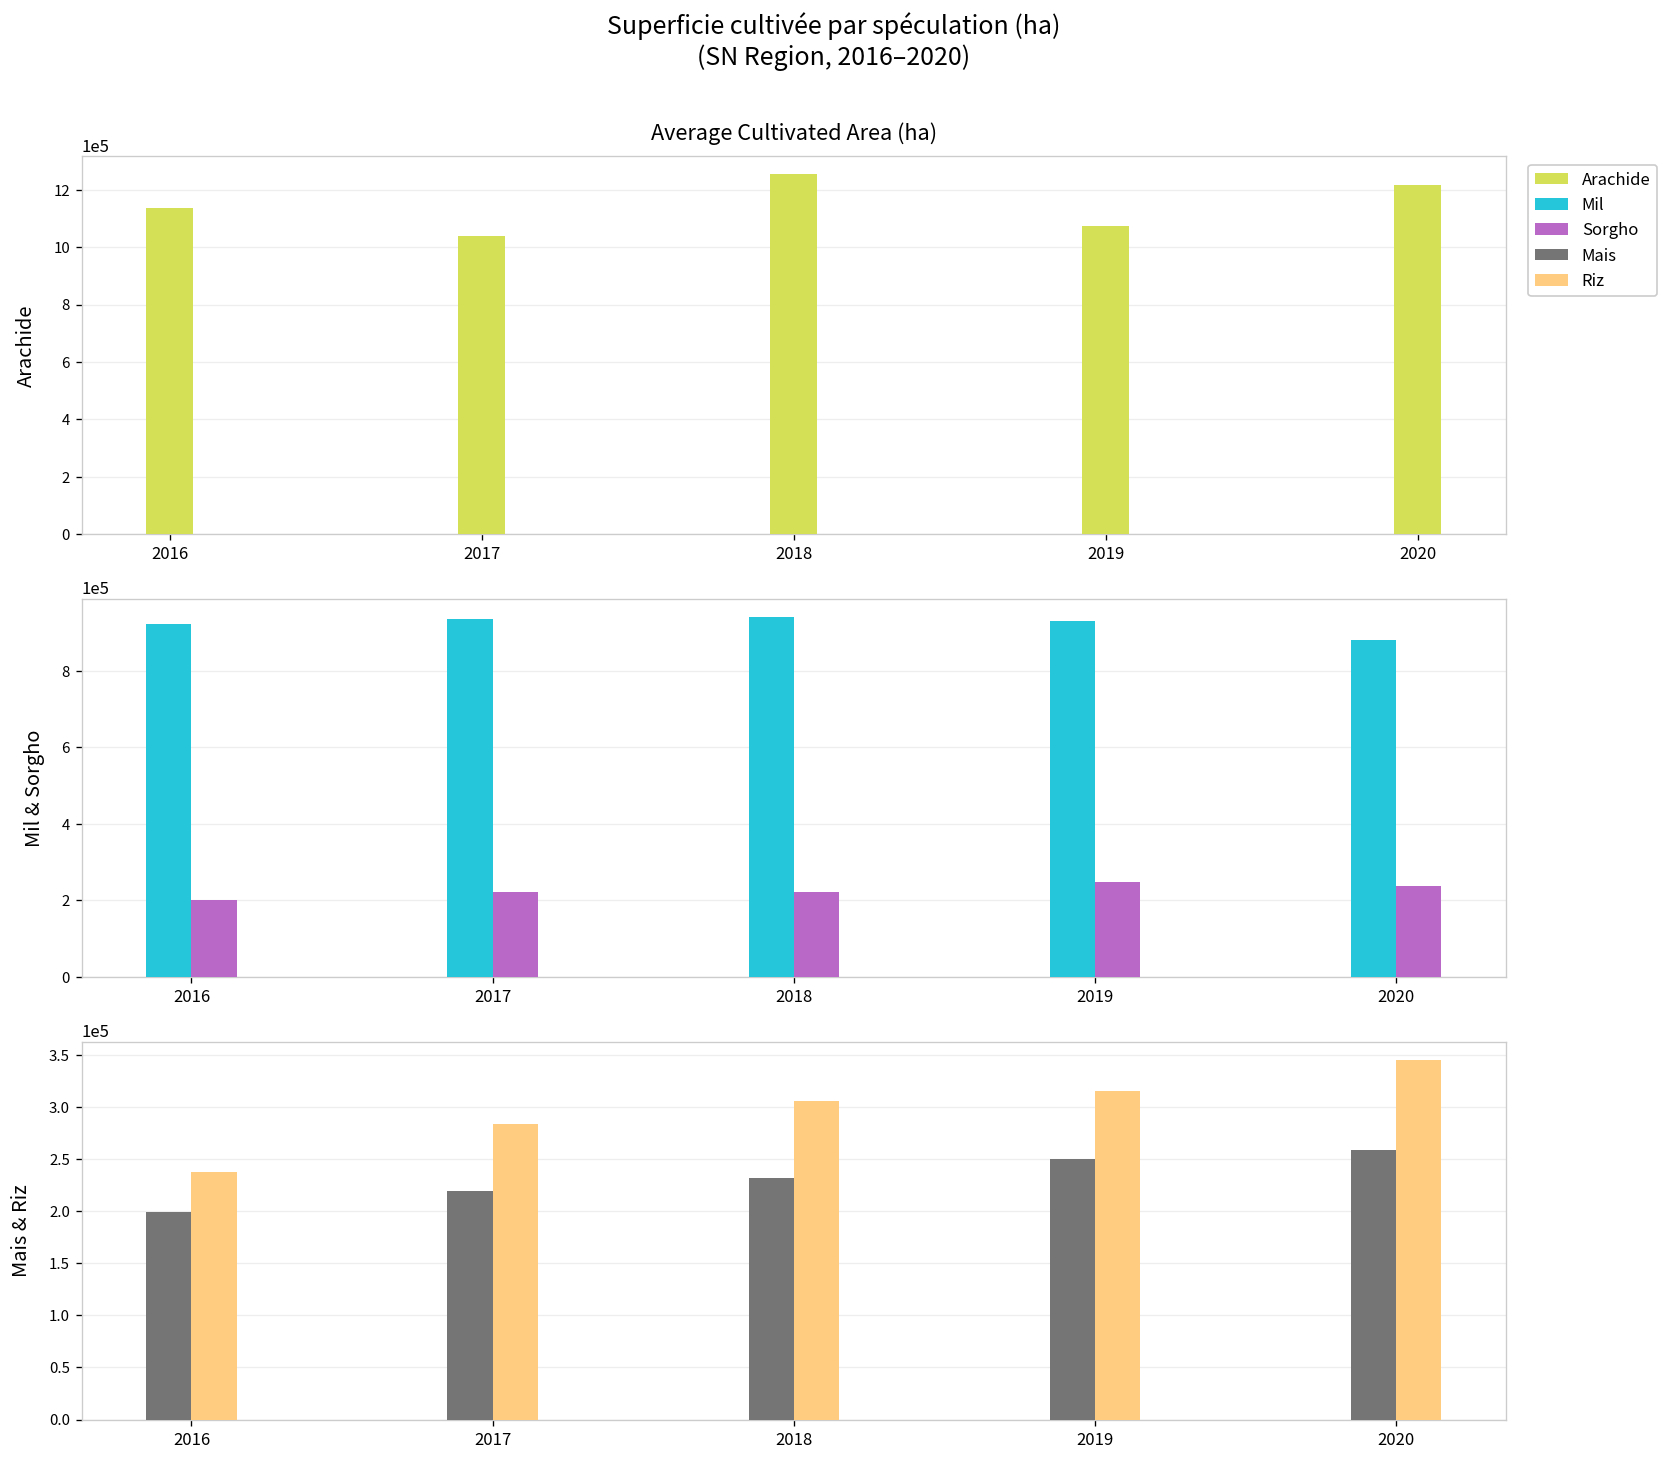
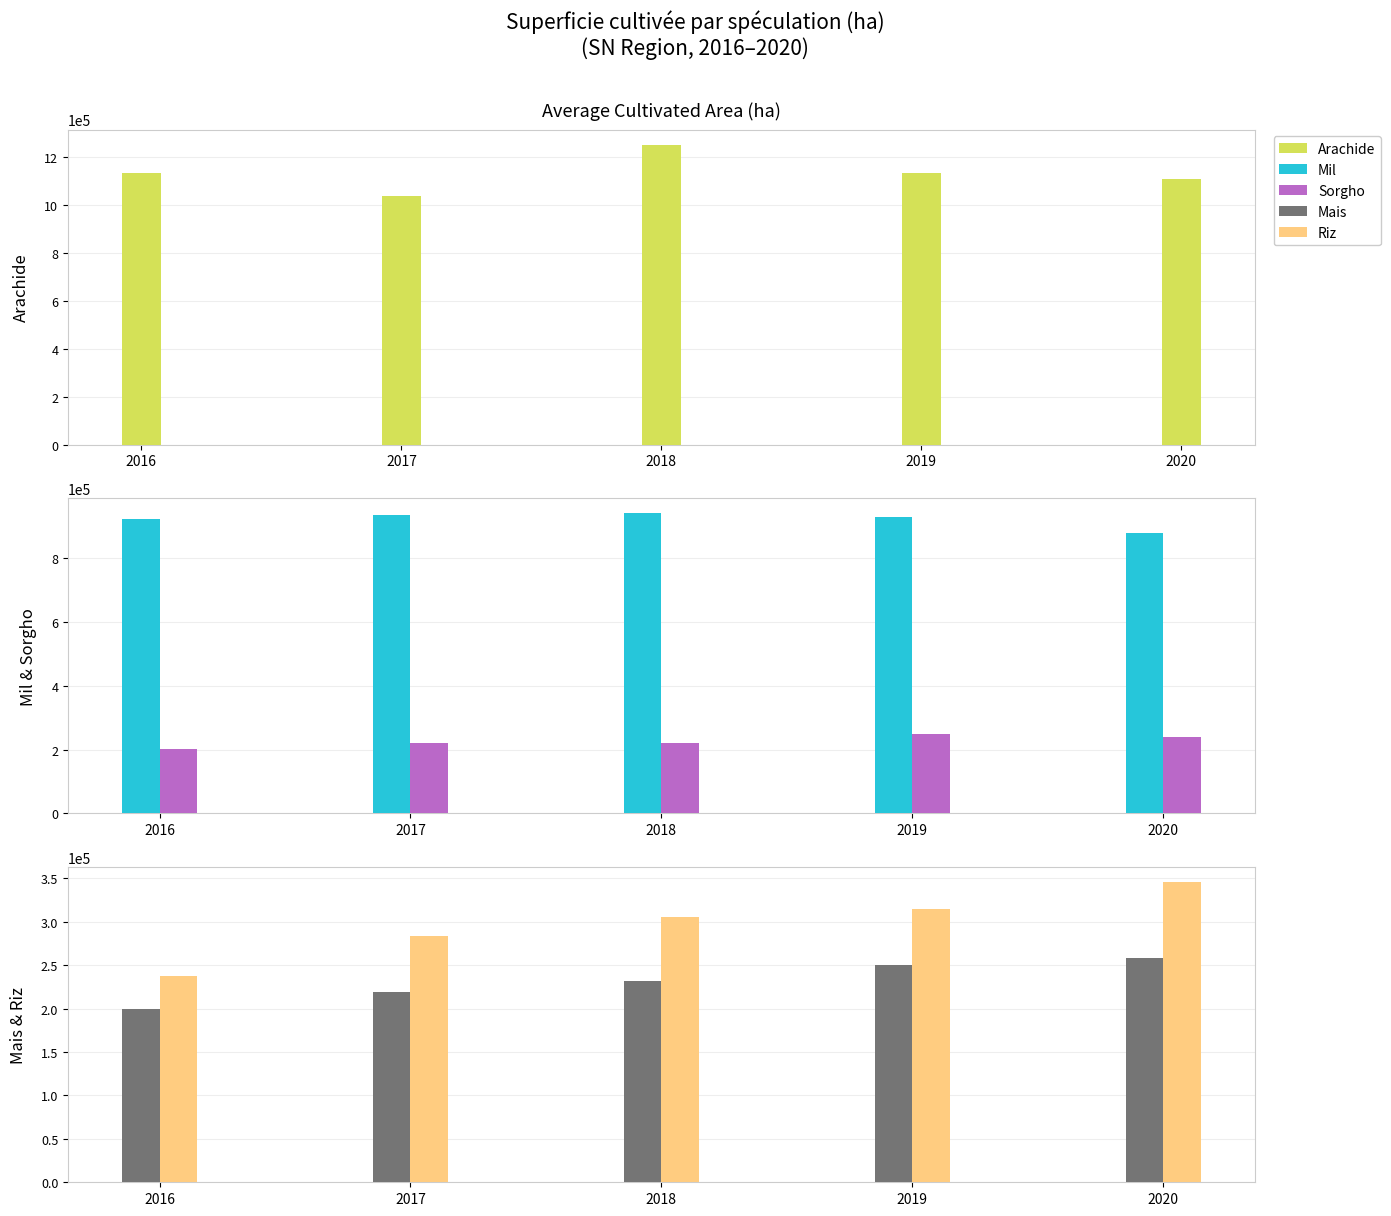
  {
    "Average Cultivated Area (ha)": {
      "2016": 1140000,
      "2017": 1040000,
      "2018": 1250000,
-     "2019": 1070000,
-     "2020": 1220000
+     "2019": 1130000,
+     "2020": 1110000
    }
  }
